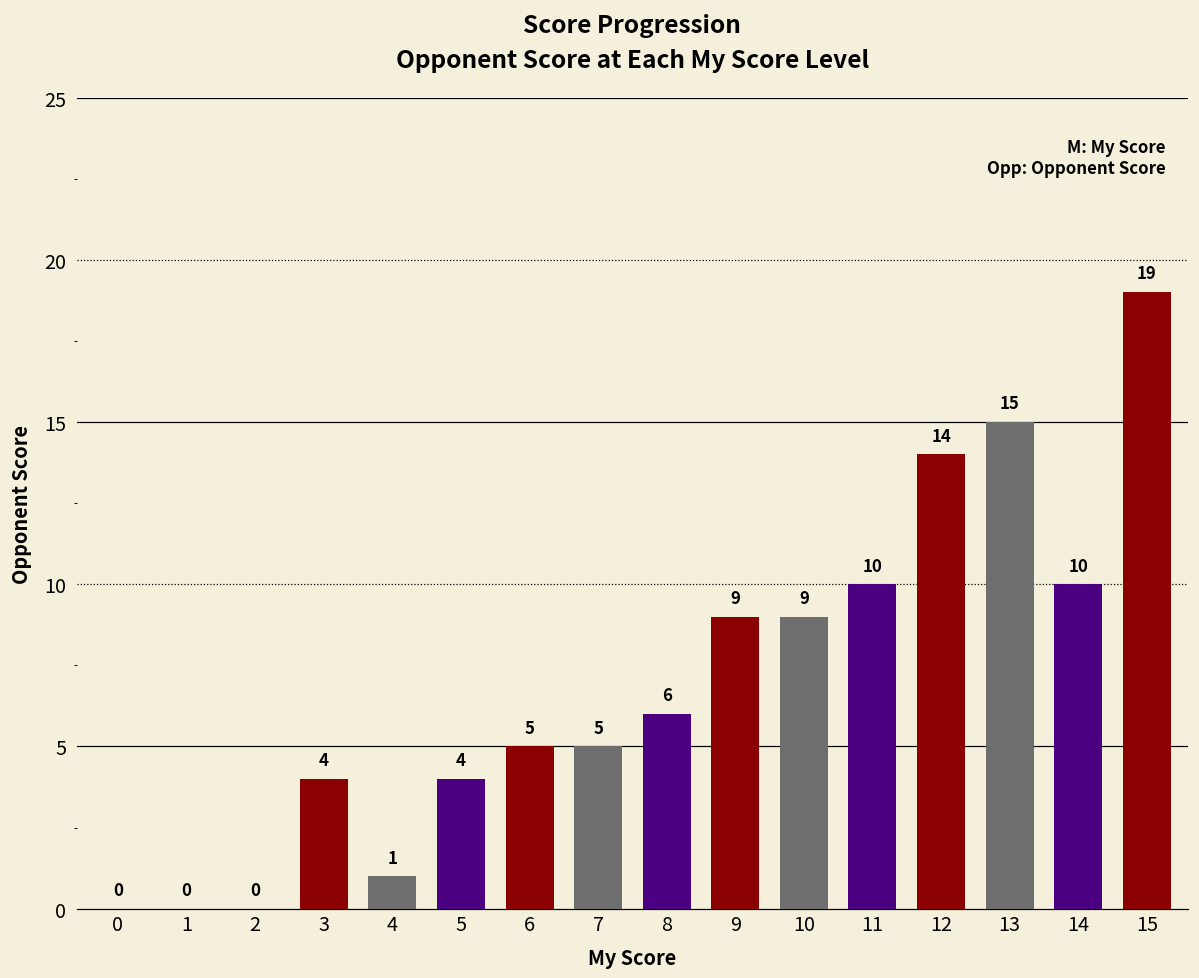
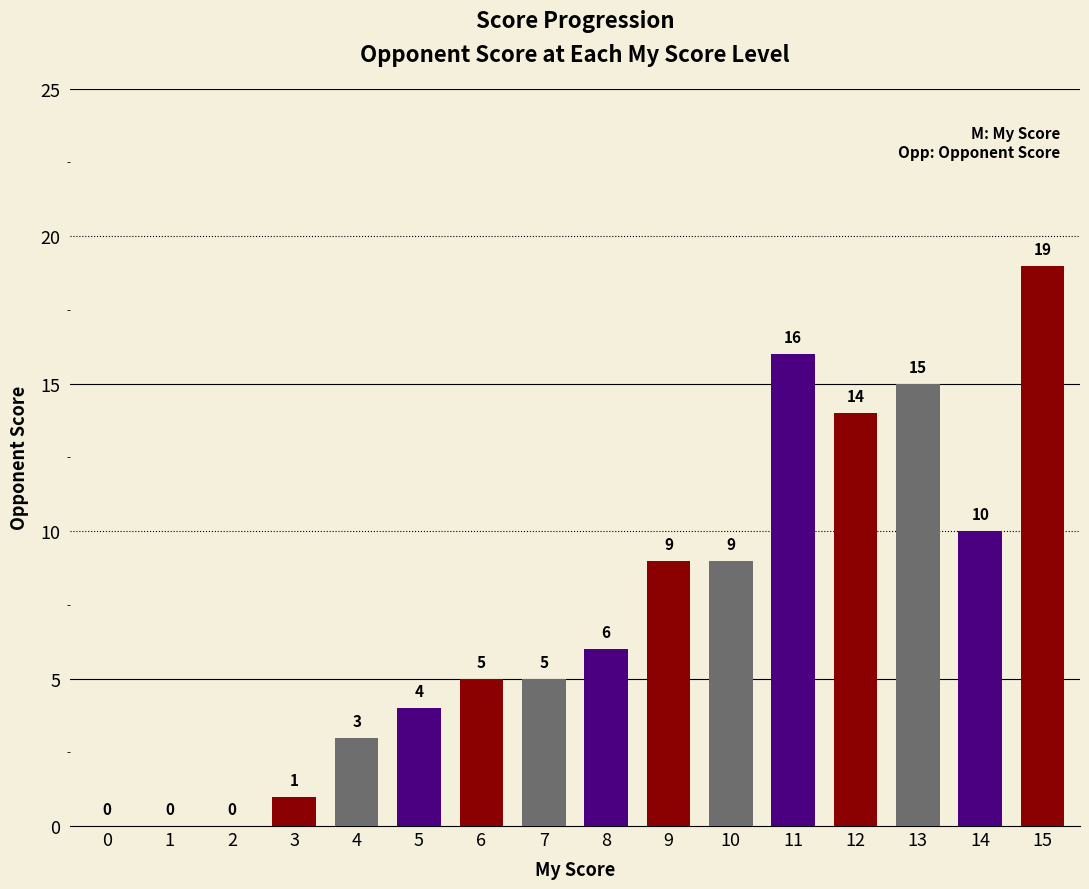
  {
    "0": 0,
    "1": 0,
    "2": 0,
-   "3": 4,
-   "4": 1,
+   "3": 1,
+   "4": 3,
    "5": 4,
    "6": 5,
    "7": 5,
    "8": 6,
    "9": 9,
    "10": 9,
-   "11": 10,
+   "11": 16,
    "12": 14,
    "13": 15,
    "14": 10,
    "15": 19
  }
